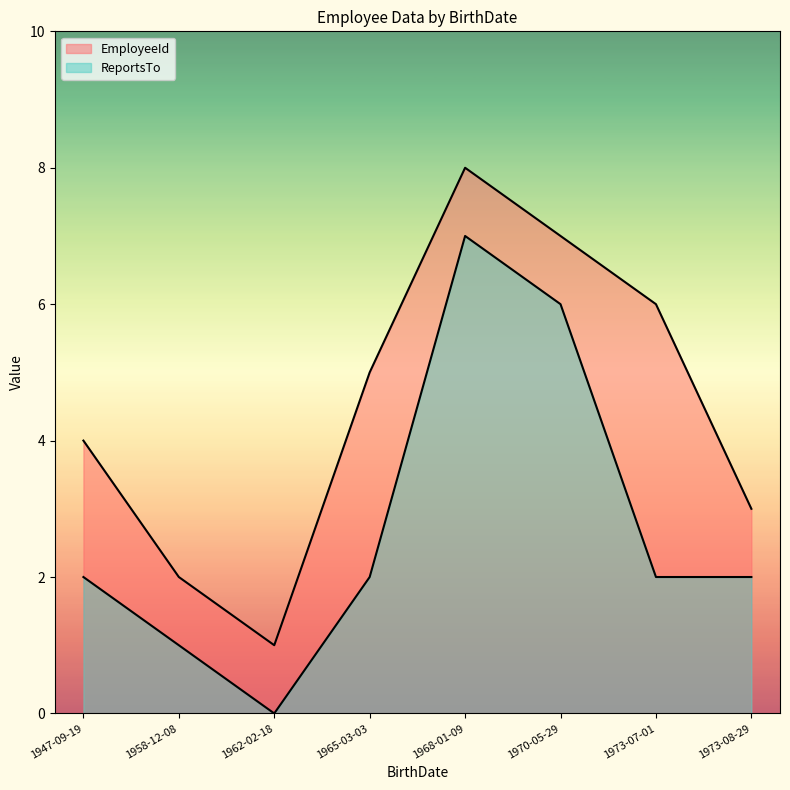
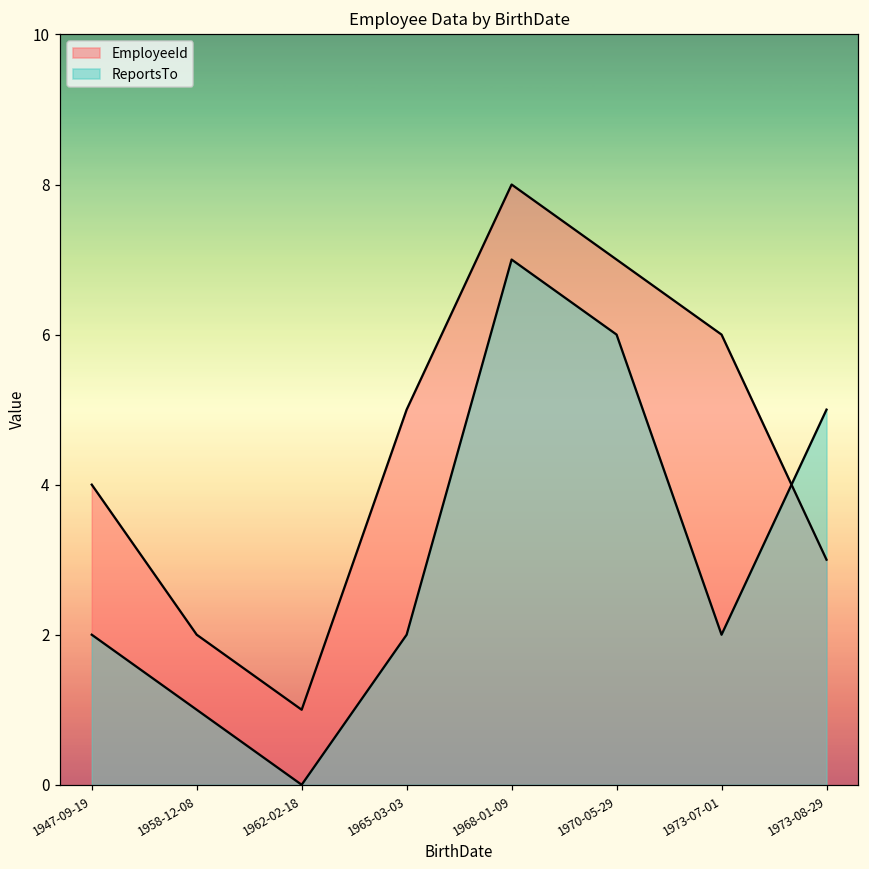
  {
    "EmployeeId": {
      "1947-09-19": 4,
      "1958-12-08": 2,
      "1962-02-18": 1,
      "1965-03-03": 5,
      "1968-01-09": 8,
      "1970-05-29": 7,
      "1973-07-01": 6,
      "1973-08-29": 3
    },
    "ReportsTo": {
      "1947-09-19": 2,
      "1958-12-08": 1,
      "1962-02-18": 0,
      "1965-03-03": 2,
      "1968-01-09": 7,
      "1970-05-29": 6,
      "1973-07-01": 2,
-     "1973-08-29": 2
+     "1973-08-29": 5
    }
  }
